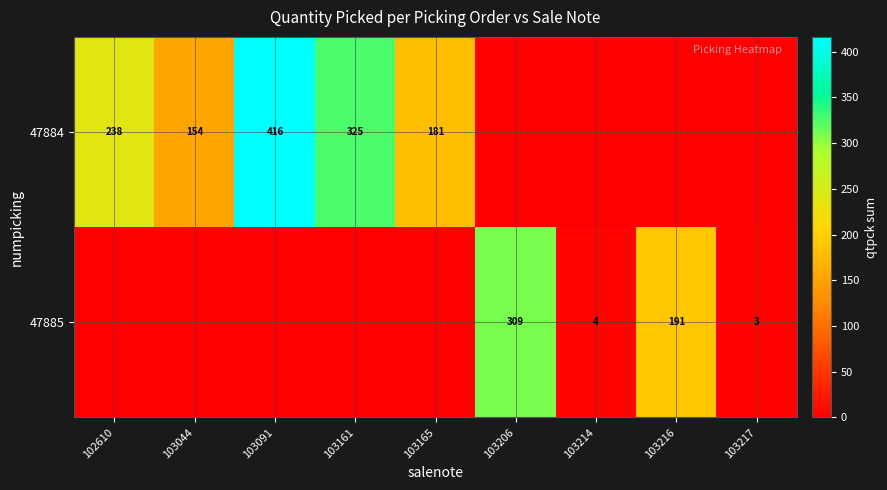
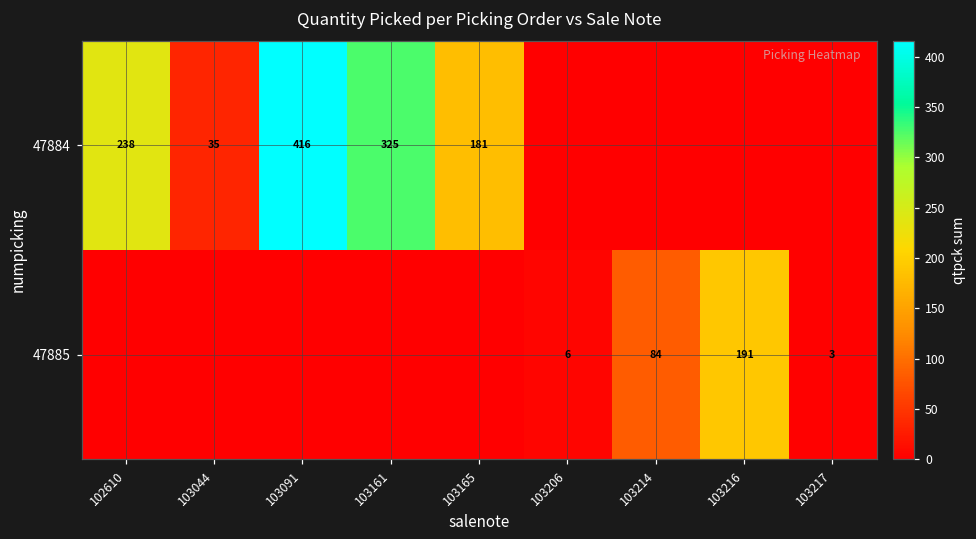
  {
    "47884": {
      "102610": 238,
-     "103044": 154,
+     "103044": 35,
      "103091": 416,
      "103161": 325,
      "103165": 181
    },
    "47885": {
-     "103206": 309,
-     "103214": 4,
+     "103206": 6,
+     "103214": 84,
      "103216": 191,
      "103217": 3
    }
  }
